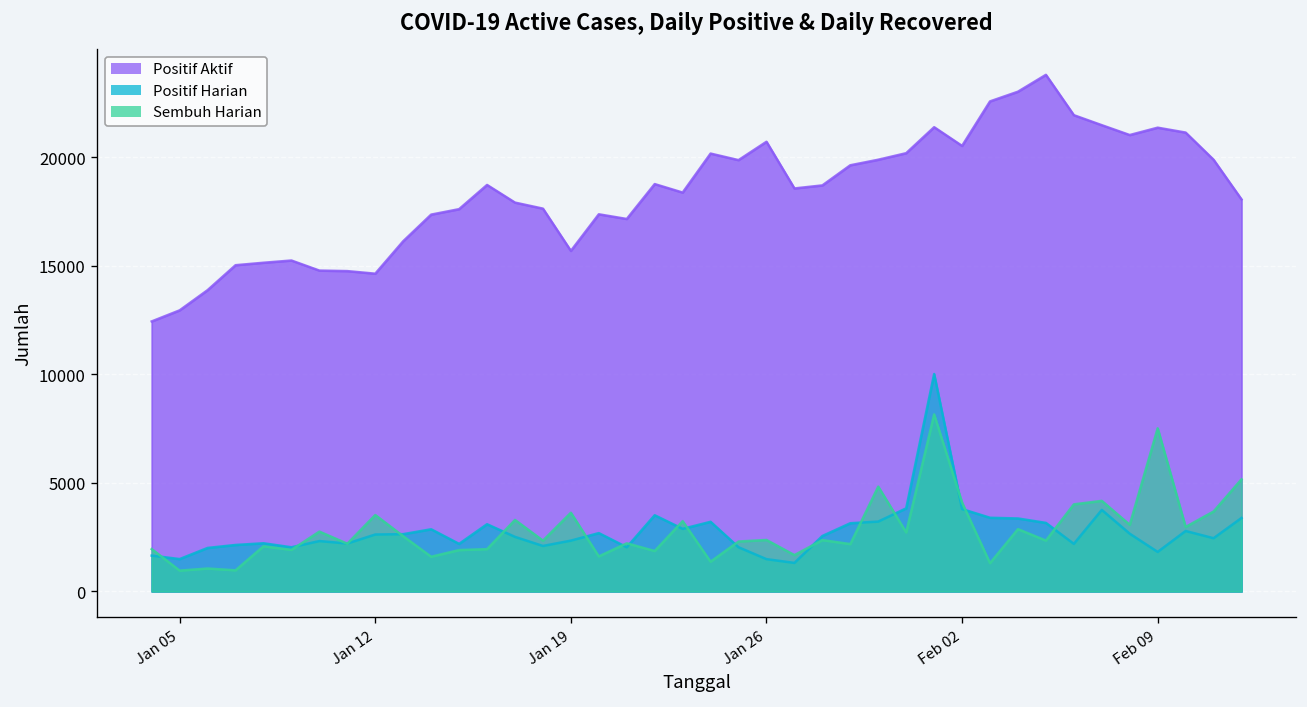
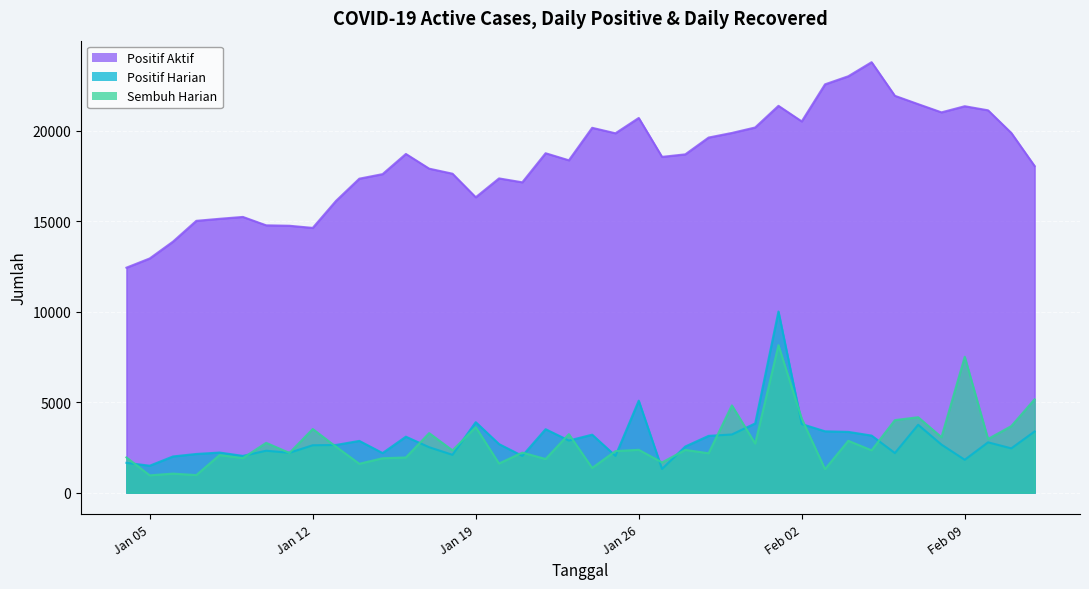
  {
    "Positif Aktif": {
      "Jan 05": 13000,
      "Jan 12": 14600,
-     "Jan 19": 15700,
+     "Jan 19": 16300,
      "Jan 26": 20700,
      "Feb 02": 20500,
      "Feb 09": 21400
    },
    "Positif Harian": {
      "Jan 05": 1500,
      "Jan 12": 2600,
-     "Jan 19": 2300,
-     "Jan 26": 1500,
+     "Jan 19": 3900,
+     "Jan 26": 5100,
      "Feb 02": 3800,
      "Feb 09": 1800
    },
    "Sembuh Harian": {
      "Jan 05": 1000,
      "Jan 12": 3500,
      "Jan 19": 3600,
      "Jan 26": 2400,
      "Feb 02": 4100,
      "Feb 09": 7500
    }
  }
